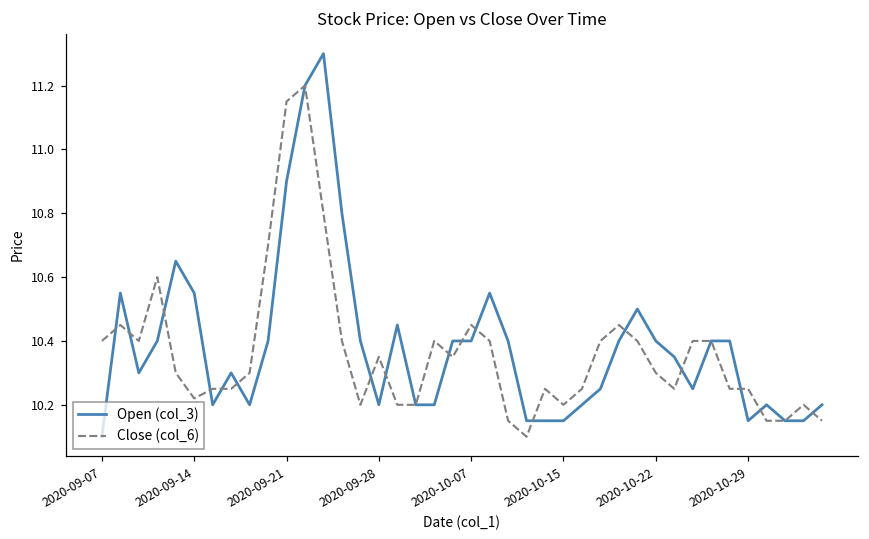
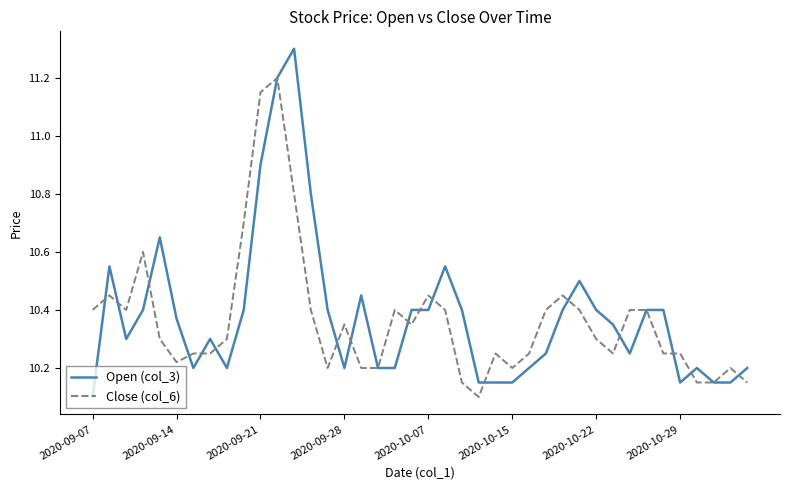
  {
    "Open (col_3)": {
-     "2020-09-14": 10.55,
+     "2020-09-14": 10.37,
      "2020-09-21": 10.90,
      "2020-09-28": 10.20,
      "2020-10-07": 10.40,
      "2020-10-15": 10.15,
      "2020-10-22": 10.40,
      "2020-10-29": 10.15
    },
    "Close (col_6)": {
      "2020-09-07": 10.40,
      "2020-09-14": 10.22,
      "2020-09-21": 11.15,
      "2020-09-28": 10.35,
      "2020-10-07": 10.45,
      "2020-10-15": 10.20,
      "2020-10-22": 10.30,
      "2020-10-29": 10.25
    }
  }
